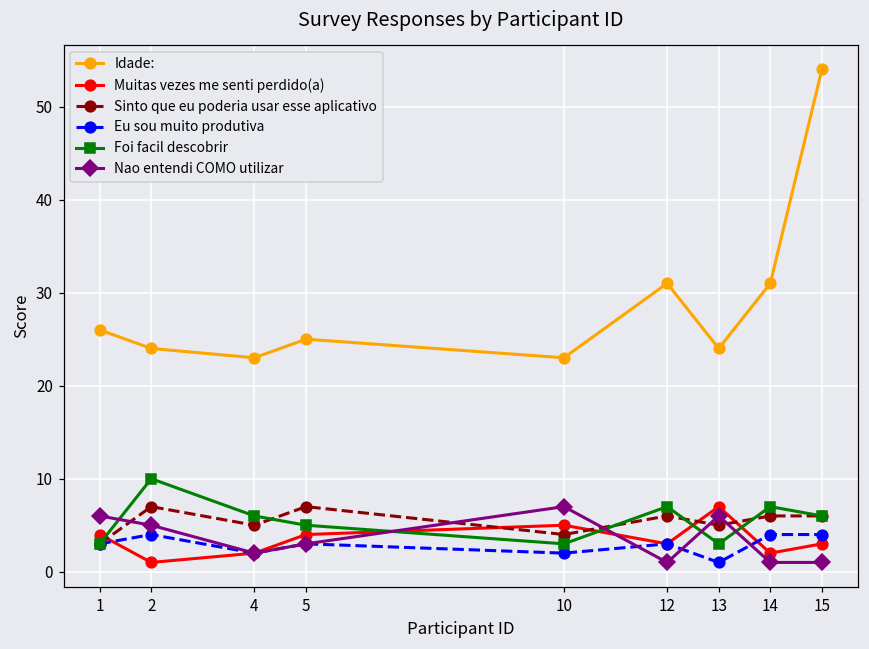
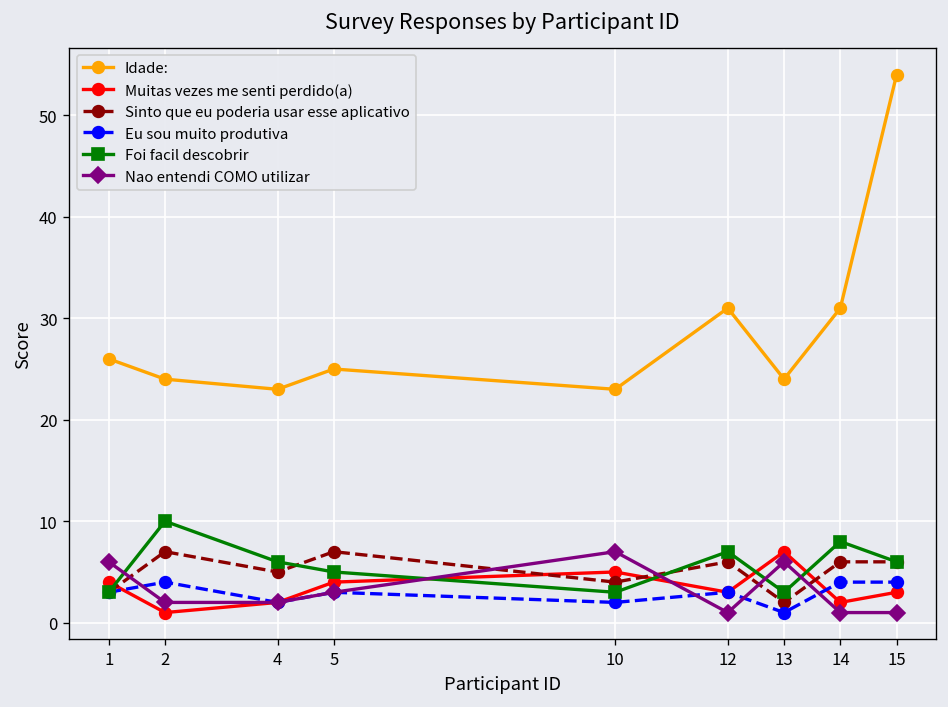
  {
    "Idade:": {
      "1": 26,
      "2": 24,
      "4": 23,
      "5": 25,
      "10": 23,
      "12": 31,
      "13": 24,
      "14": 31,
      "15": 54
    },
    "Muitas vezes me senti perdido(a)": {
      "1": 4,
      "2": 1,
      "5": 4,
      "10": 5,
      "13": 7,
      "14": 2,
      "15": 3
    },
    "Sinto que eu poderia usar esse aplicativo": {
      "2": 7,
      "4": 5,
      "5": 7,
      "10": 4,
      "12": 6,
-     "13": 5,
+     "13": 2,
      "14": 6
    },
    "Eu sou muito produtiva": {
      "2": 4,
      "10": 2,
      "13": 1,
      "14": 4,
      "15": 4
    },
    "Foi facil descobrir": {
      "2": 10,
      "4": 6,
      "5": 5,
      "10": 3,
      "12": 7,
      "13": 3,
-     "14": 7
+     "14": 8
    },
    "Nao entendi COMO utilizar": {
      "1": 6,
-     "2": 5,
+     "2": 2,
      "10": 7,
      "12": 1,
      "13": 6,
      "14": 1,
      "15": 1
    }
  }
